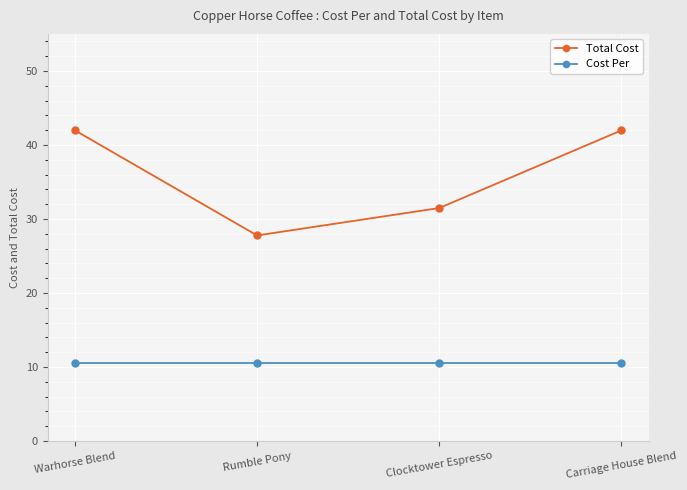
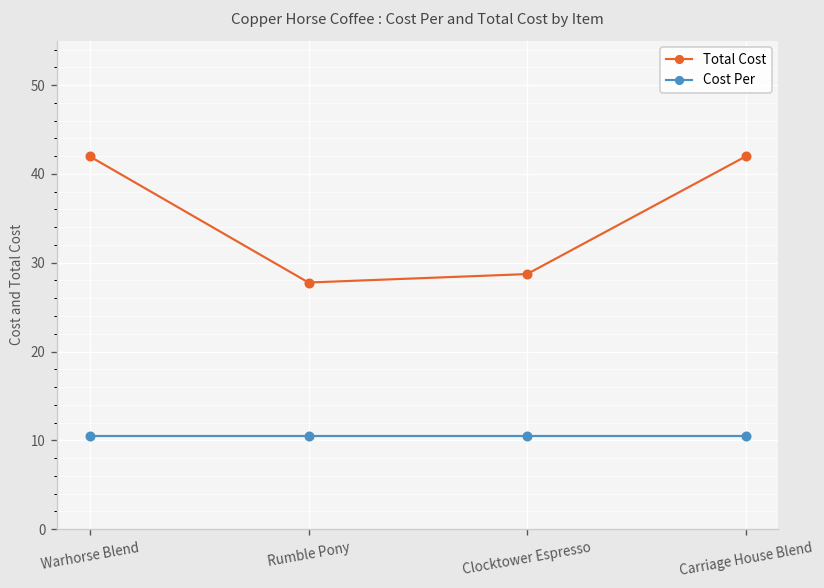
  {
    "Total Cost": {
      "Warhorse Blend": 42,
      "Rumble Pony": 28,
-     "Clocktower Espresso": 31,
+     "Clocktower Espresso": 29,
      "Carriage House Blend": 42
    },
    "Cost Per": {
      "Warhorse Blend": 10,
      "Rumble Pony": 10,
      "Clocktower Espresso": 10,
      "Carriage House Blend": 10
    }
  }
